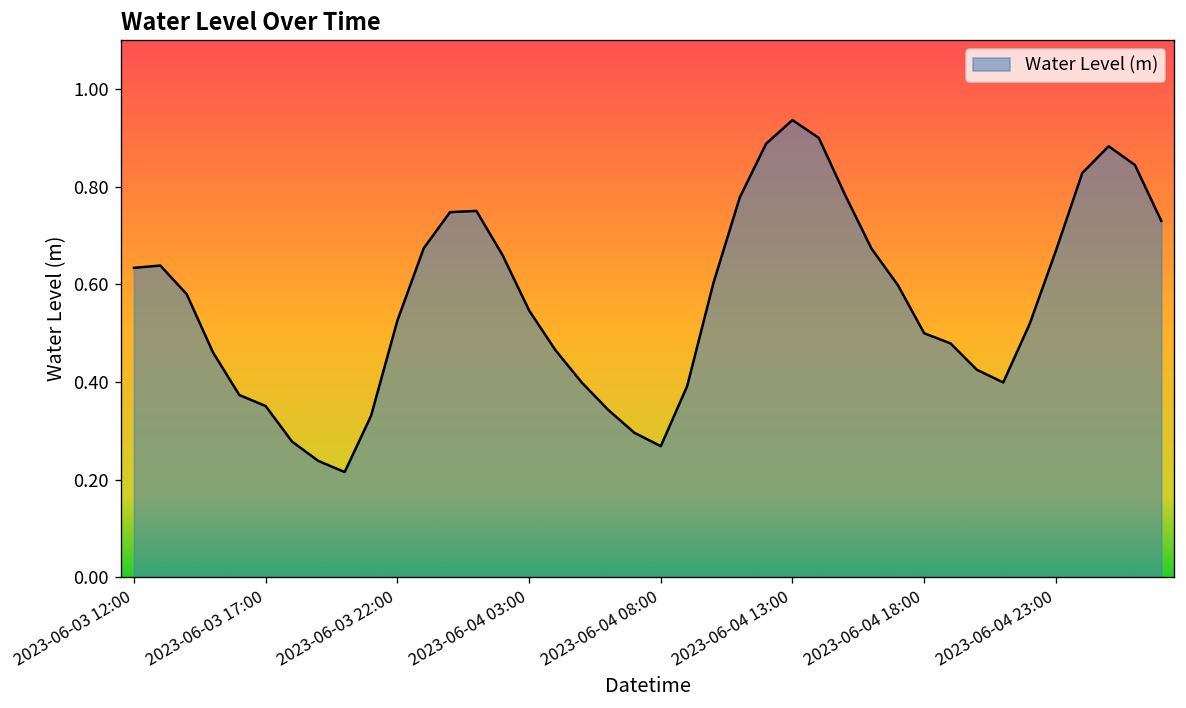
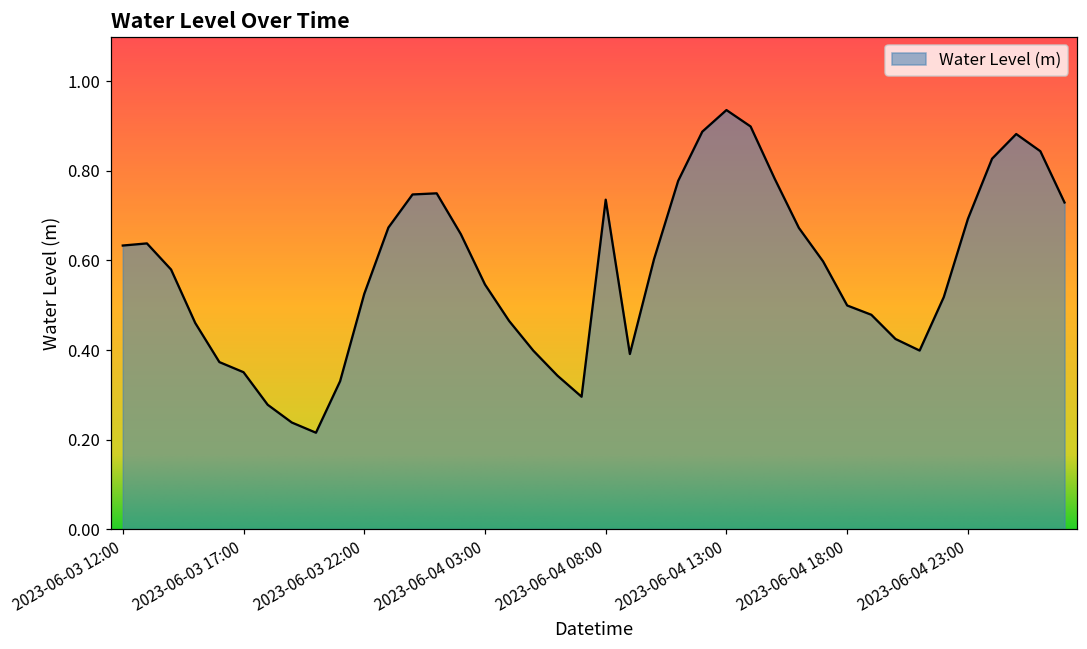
  {
    "2023-06-03 12:00": 0.63,
    "2023-06-03 17:00": 0.35,
    "2023-06-03 22:00": 0.53,
    "2023-06-04 03:00": 0.55,
-   "2023-06-04 08:00": 0.27,
+   "2023-06-04 08:00": 0.74,
    "2023-06-04 13:00": 0.94,
    "2023-06-04 18:00": 0.50,
-   "2023-06-04 23:00": 0.67
+   "2023-06-04 23:00": 0.69
  }
